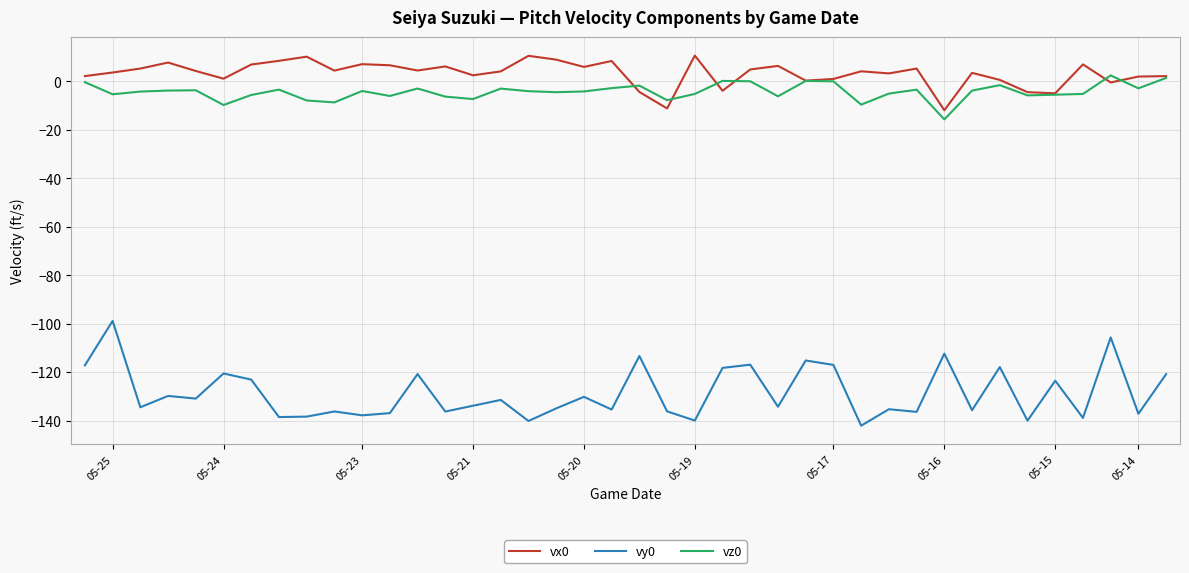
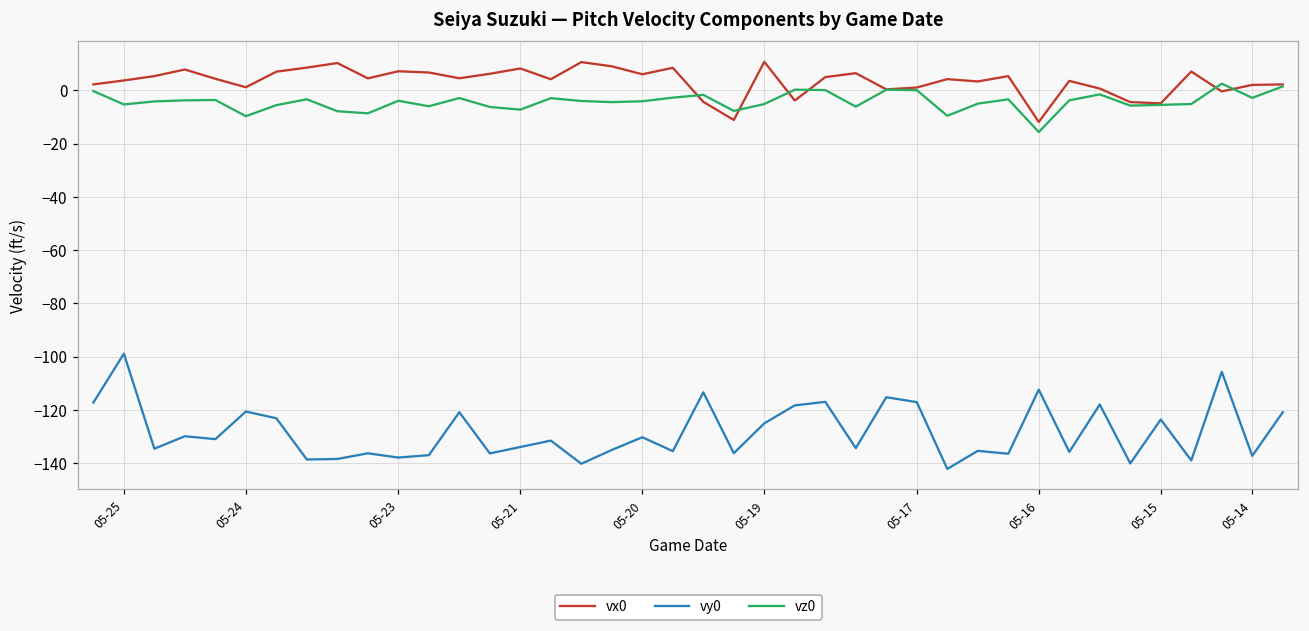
  {
    "vx0": {
      "05-25": 4,
      "05-24": 1,
      "05-23": 7,
-     "05-21": 3,
+     "05-21": 8,
      "05-20": 6,
      "05-19": 11,
      "05-16": -12,
      "05-14": 2
    },
    "vy0": {
      "05-25": -99,
      "05-24": -121,
      "05-23": -138,
      "05-21": -134,
      "05-20": -130,
-     "05-19": -140,
+     "05-19": -125,
      "05-17": -117,
      "05-16": -112,
      "05-15": -124,
      "05-14": -137
    },
    "vz0": {
      "05-25": -5,
      "05-24": -10,
      "05-23": -4,
      "05-21": -7,
      "05-20": -4,
      "05-19": -5,
      "05-16": -16,
      "05-14": -3
    }
  }
